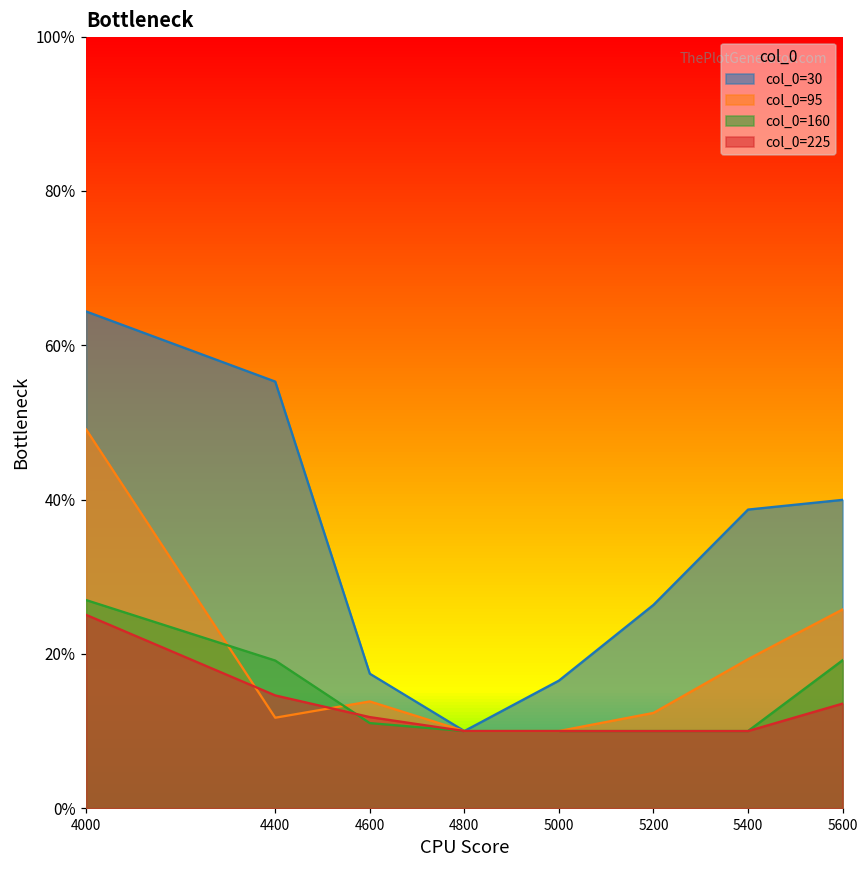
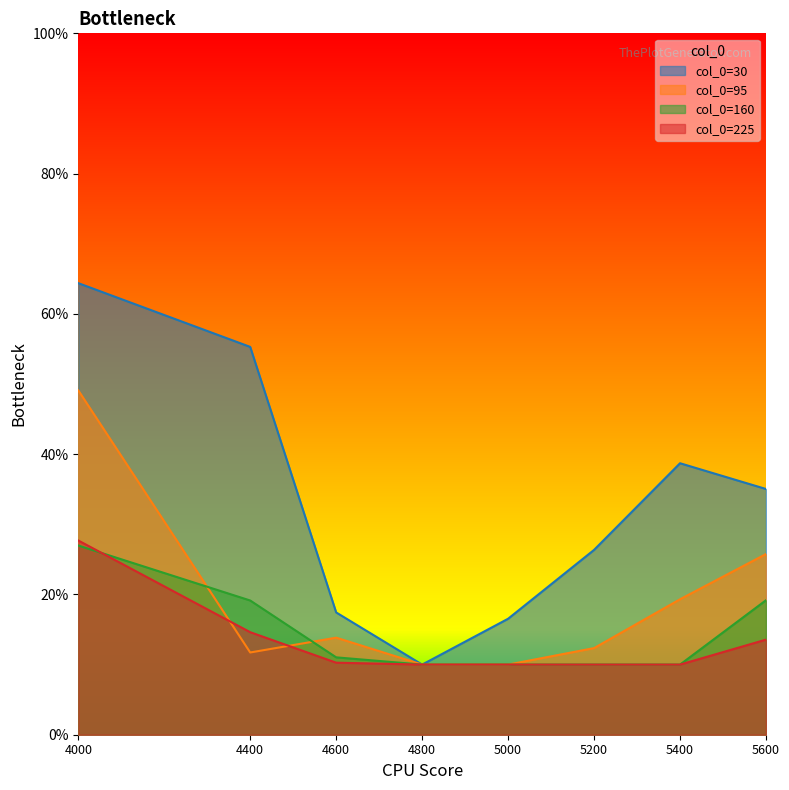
  {
    "col_0=30": {
      "4000": "64%",
      "4400": "55%",
      "4600": "17%",
      "5000": "17%",
      "5200": "26%",
      "5400": "39%",
-     "5600": "40%"
+     "5600": "35%"
    },
    "col_0=95": {
      "4000": "49%",
      "4400": "12%",
      "4600": "14%",
      "5200": "12%",
      "5400": "19%",
      "5600": "26%"
    },
    "col_0=160": {
      "4000": "27%",
      "4400": "19%",
      "4600": "11%",
      "5600": "19%"
    },
    "col_0=225": {
-     "4000": "25%",
+     "4000": "28%",
      "4400": "15%",
-     "4600": "12%",
+     "4600": "10%",
      "5600": "14%"
    }
  }
